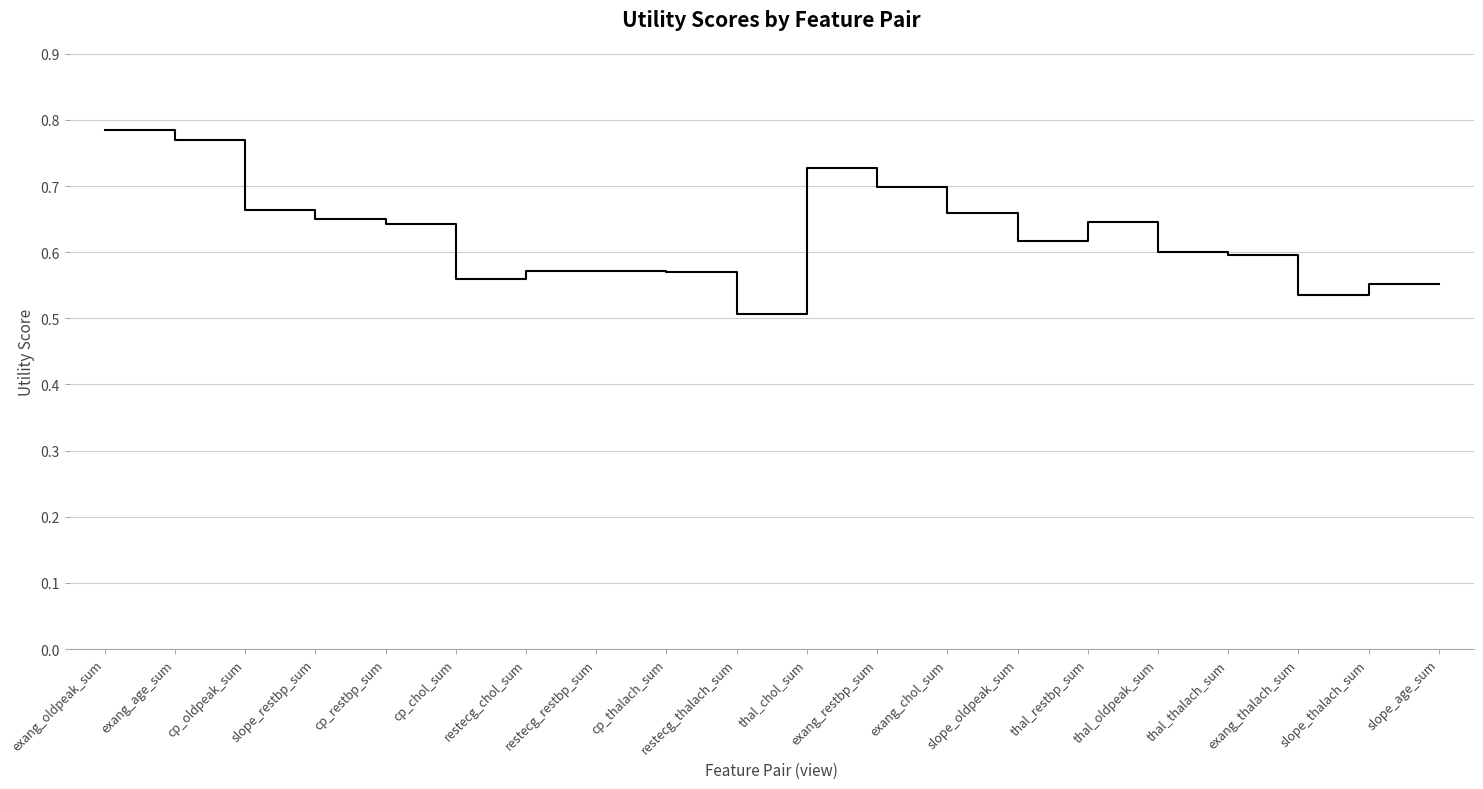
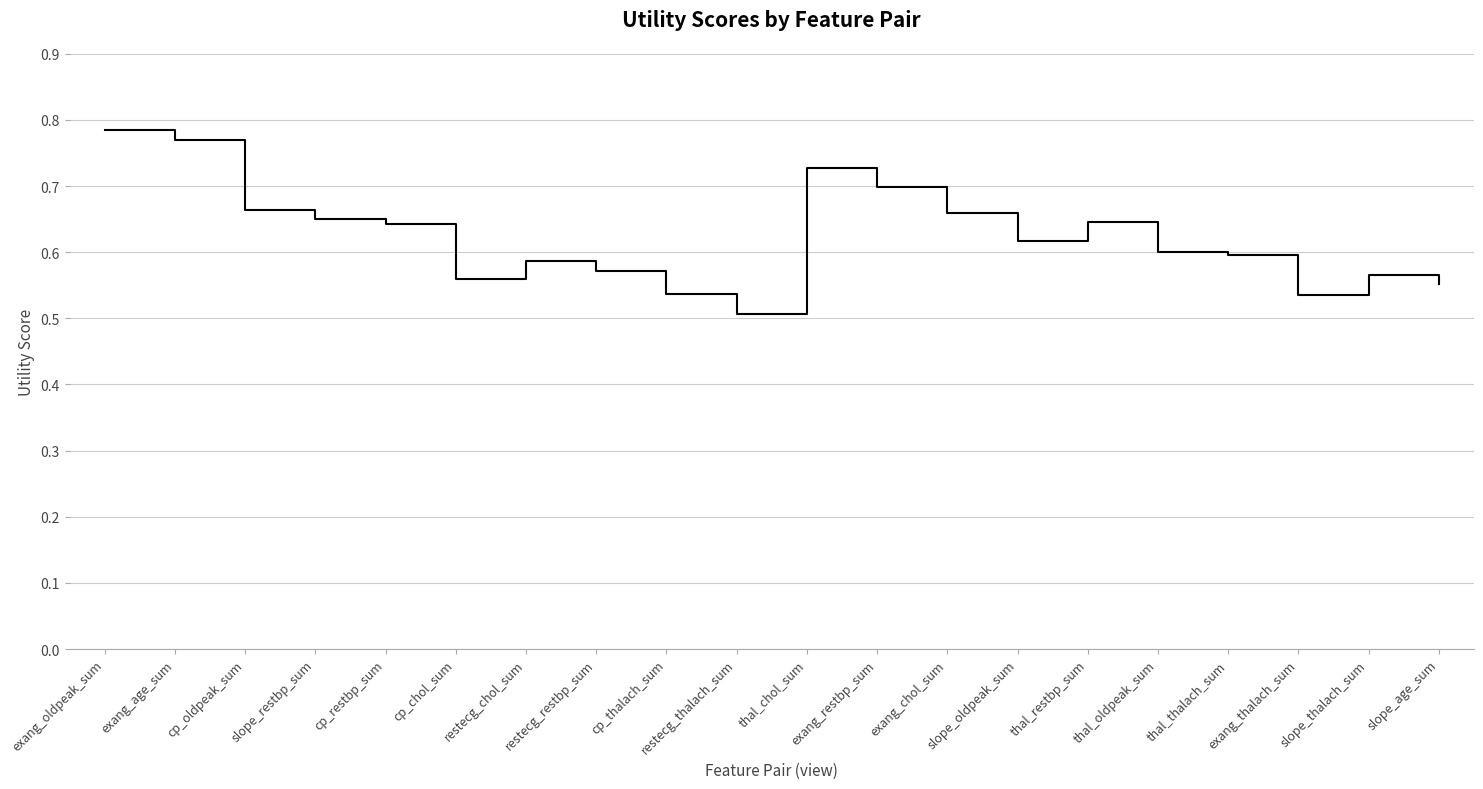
  {
    "exang_oldpeak_sum": 0.78,
    "exang_age_sum": 0.77,
    "cp_oldpeak_sum": 0.66,
    "slope_restbp_sum": 0.65,
    "cp_restbp_sum": 0.64,
    "cp_chol_sum": 0.56,
-   "restecg_chol_sum": 0.57,
+   "restecg_chol_sum": 0.59,
    "restecg_restbp_sum": 0.57,
-   "cp_thalach_sum": 0.57,
+   "cp_thalach_sum": 0.54,
    "restecg_thalach_sum": 0.51,
    "thal_chol_sum": 0.73,
    "exang_restbp_sum": 0.70,
    "exang_chol_sum": 0.66,
    "slope_oldpeak_sum": 0.62,
    "thal_restbp_sum": 0.65,
    "thal_oldpeak_sum": 0.60,
    "thal_thalach_sum": 0.60,
    "exang_thalach_sum": 0.54,
-   "slope_thalach_sum": 0.55,
+   "slope_thalach_sum": 0.57,
    "slope_age_sum": 0.55
  }
